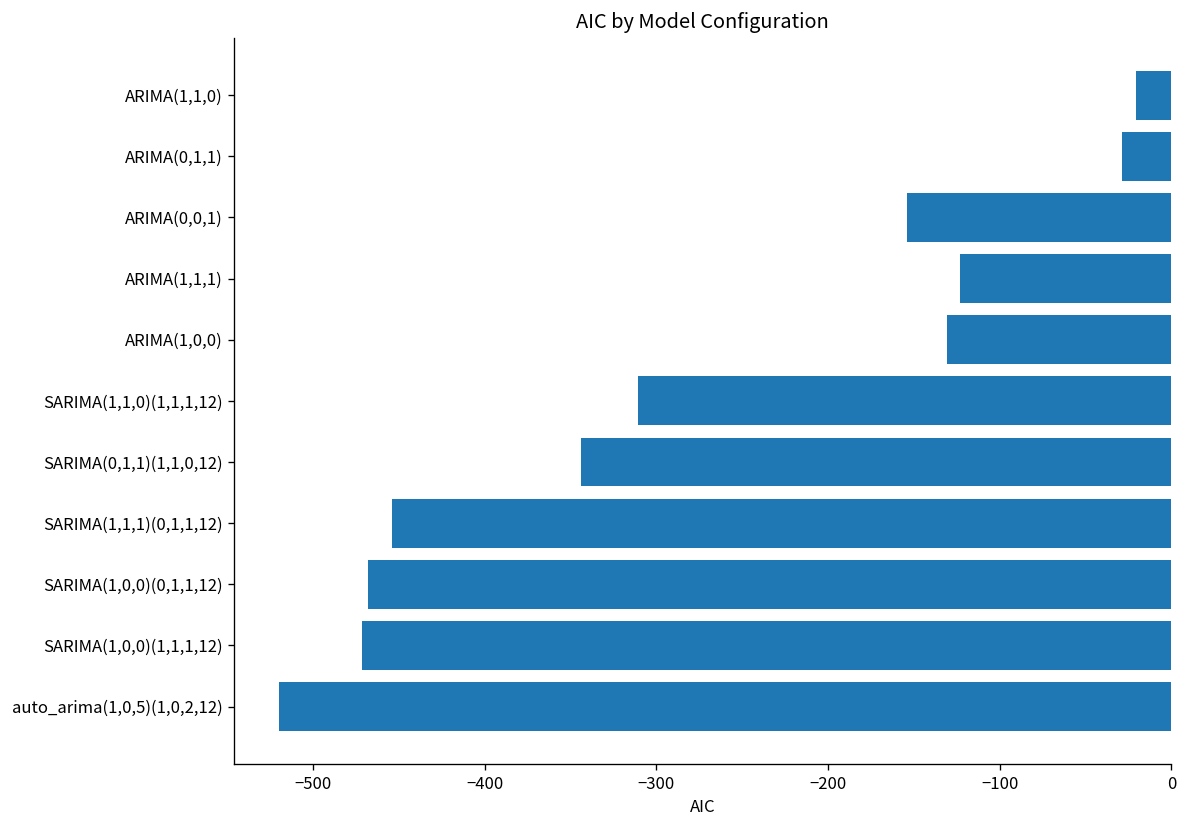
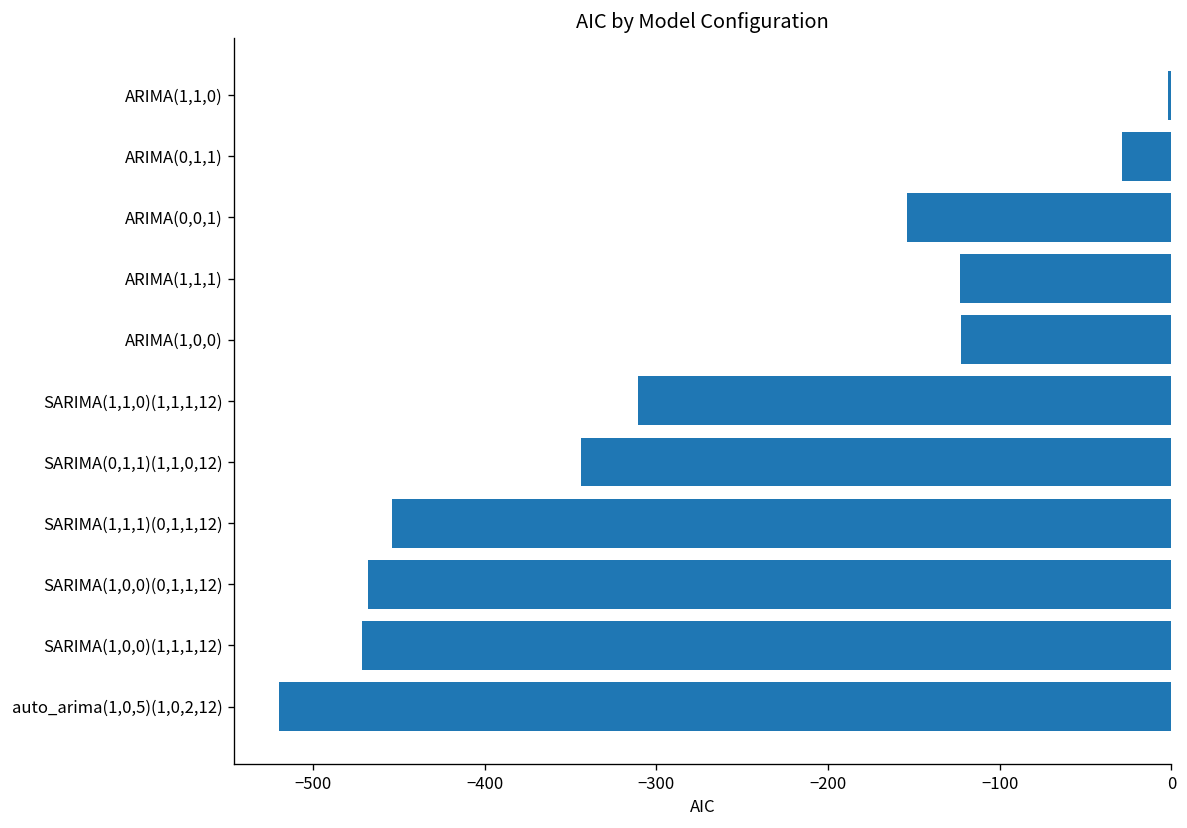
  {
-   "ARIMA(1,1,0)": -21,
+   "ARIMA(1,1,0)": -2,
    "ARIMA(0,1,1)": -29,
    "ARIMA(0,0,1)": -154,
    "ARIMA(1,1,1)": -123,
-   "ARIMA(1,0,0)": -131,
+   "ARIMA(1,0,0)": -123,
    "SARIMA(1,1,0)(1,1,1,12)": -311,
    "SARIMA(0,1,1)(1,1,0,12)": -344,
    "SARIMA(1,1,1)(0,1,1,12)": -454,
    "SARIMA(1,0,0)(0,1,1,12)": -468,
    "SARIMA(1,0,0)(1,1,1,12)": -472,
    "auto_arima(1,0,5)(1,0,2,12)": -520
  }
